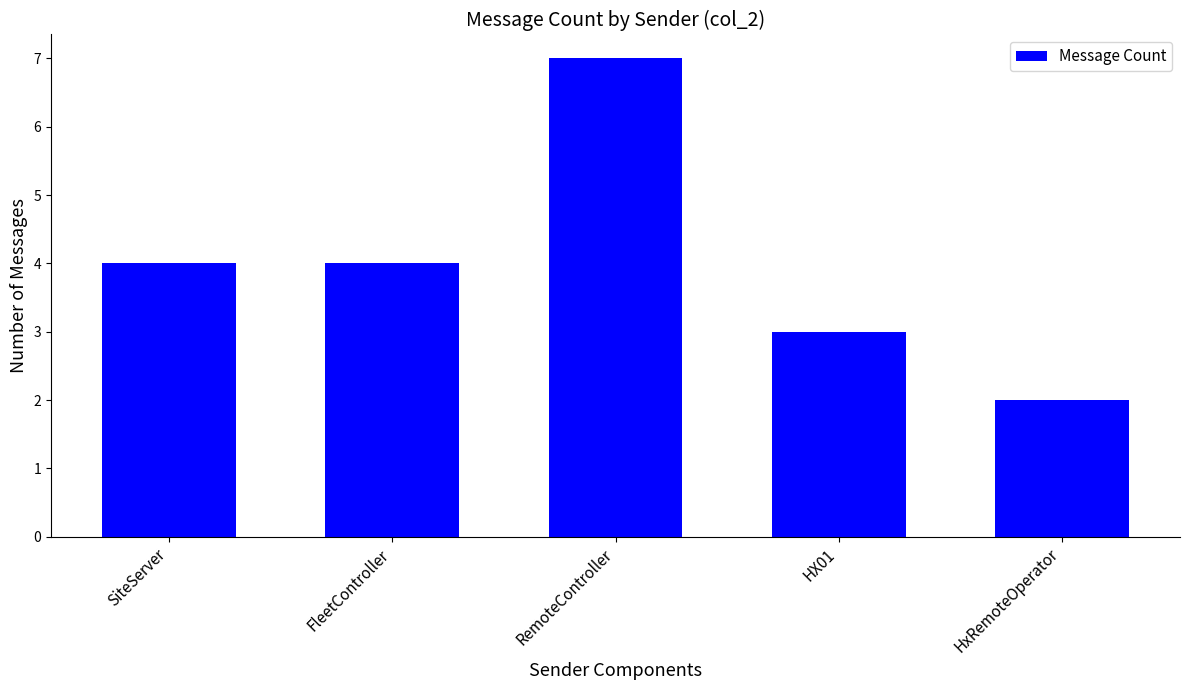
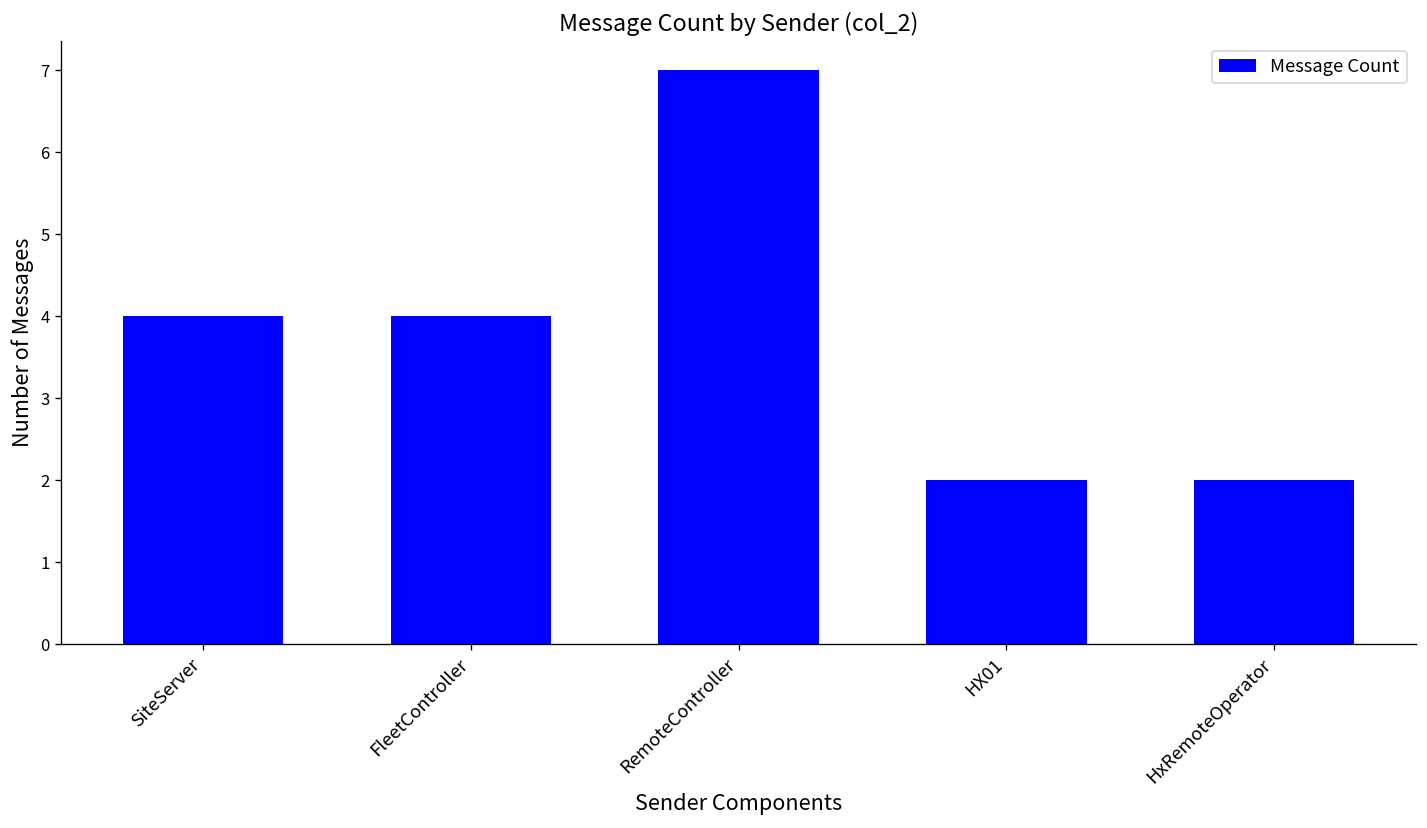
  {
    "SiteServer": 4,
    "FleetController": 4,
    "RemoteController": 7,
-   "HX01": 3,
+   "HX01": 2,
    "HxRemoteOperator": 2
  }
